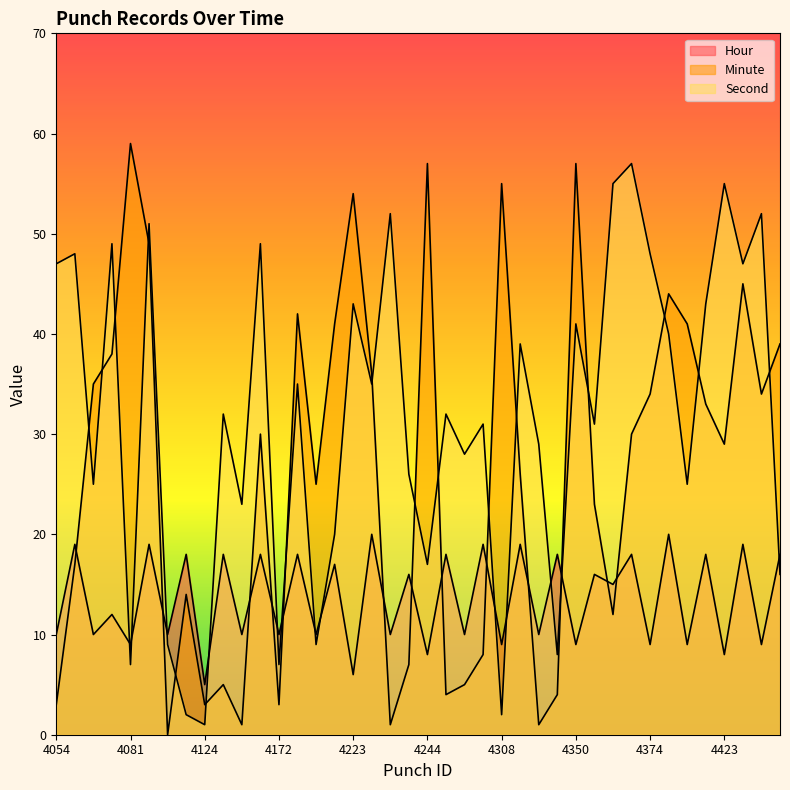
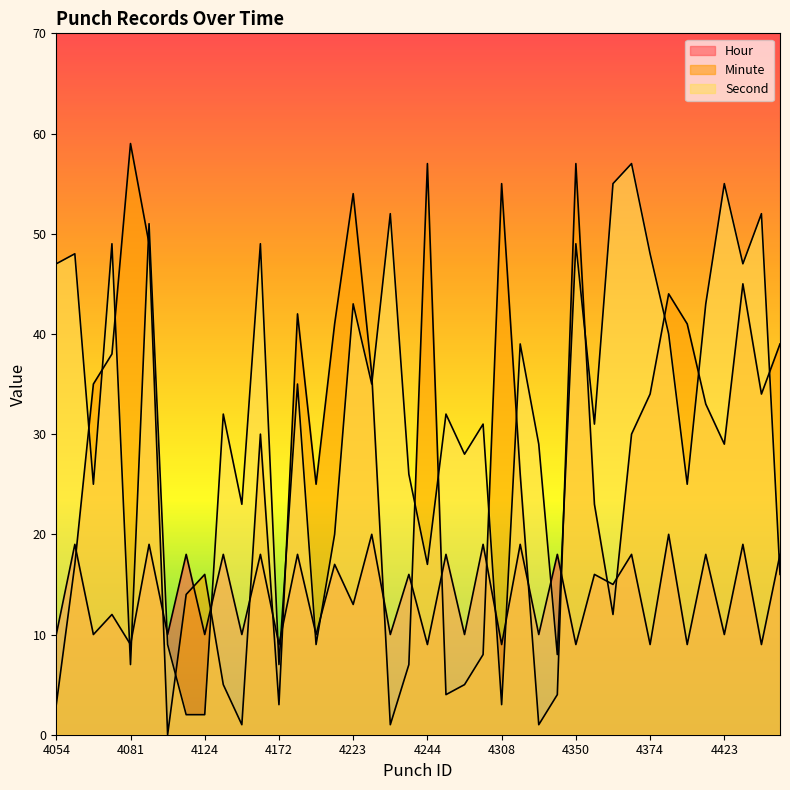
  {
    "Hour": {
      "4054": 10,
      "4081": 9,
-     "4124": 5,
-     "4172": 10,
-     "4223": 6,
-     "4244": 8,
+     "4124": 10,
+     "4172": 9,
+     "4223": 13,
+     "4244": 9,
      "4308": 9,
      "4350": 9,
      "4374": 9,
-     "4423": 8
+     "4423": 10
    },
    "Minute": {
      "4054": 3,
      "4081": 59,
-     "4124": 3,
+     "4124": 16,
      "4172": 3,
      "4223": 54,
      "4244": 57,
      "4308": 55,
      "4350": 57,
      "4374": 34,
      "4423": 29
    },
    "Second": {
      "4054": 47,
      "4081": 7,
-     "4124": 1,
+     "4124": 2,
      "4172": 7,
      "4223": 43,
      "4244": 17,
-     "4308": 2,
-     "4350": 41,
+     "4308": 3,
+     "4350": 49,
      "4374": 48,
      "4423": 55
    }
  }
